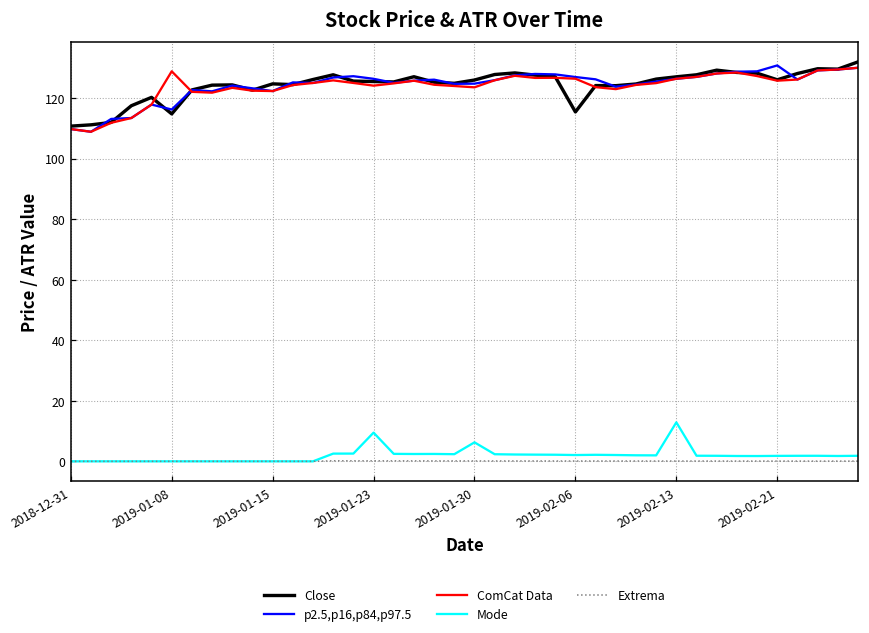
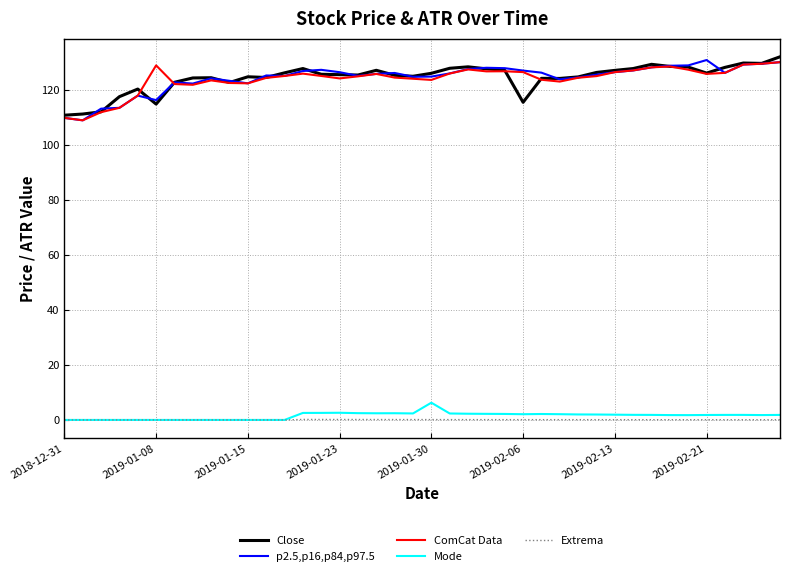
  {
    "Close": {
      "2018-12-31": 111,
      "2019-01-08": 115,
      "2019-01-15": 125,
      "2019-01-30": 126,
      "2019-02-06": 115
    },
    "p2.5,p16,p84,p97.5": {
      "2019-01-08": 116,
      "2019-01-30": 125,
      "2019-02-21": 131
    },
    "ComCat Data": {
      "2019-01-08": 129,
      "2019-01-23": 124,
      "2019-01-30": 124
    },
    "Mode": {
-     "2019-01-23": 9,
+     "2019-01-23": 3,
      "2019-01-30": 6,
      "2019-02-06": 2,
-     "2019-02-13": 13,
+     "2019-02-13": 2,
      "2019-02-21": 2
    },
    "Extrema": {
      "2019-01-23": 0,
      "2019-01-30": 0,
      "2019-02-06": 0,
      "2019-02-13": 0,
      "2019-02-21": 0
    }
  }
